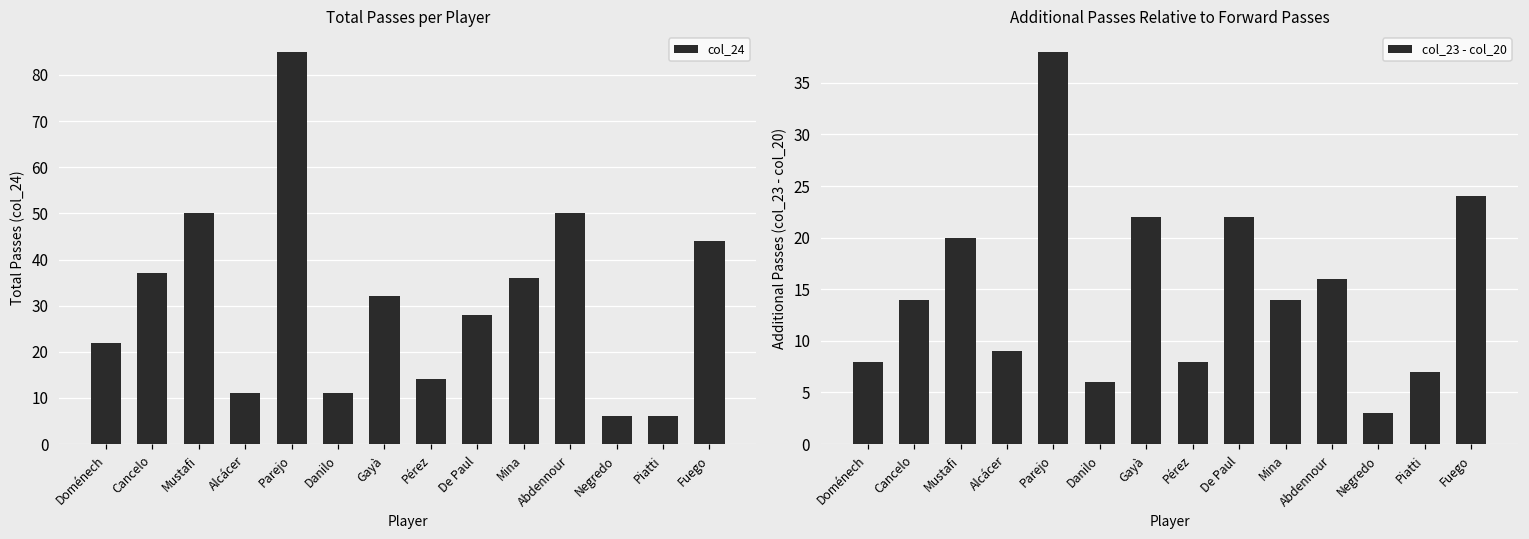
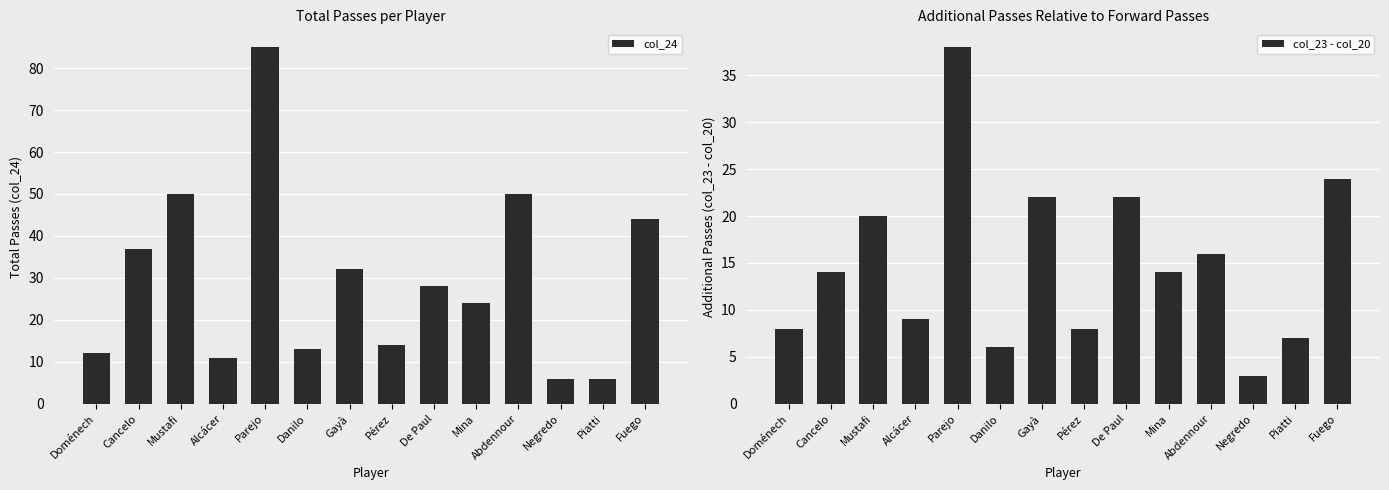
  {
    "Total Passes per Player": {
-     "Doménech": 22,
+     "Doménech": 12,
      "Cancelo": 37,
      "Mustafi": 50,
      "Alcácer": 11,
      "Parejo": 85,
-     "Danilo": 11,
+     "Danilo": 13,
      "Gayà": 32,
      "Pérez": 14,
      "De Paul": 28,
-     "Mina": 36,
+     "Mina": 24,
      "Abdennour": 50,
      "Negredo": 6,
      "Piatti": 6,
      "Fuego": 44
    },
    "Additional Passes Relative to Forward Passes": {
      "Doménech": 8,
      "Cancelo": 14,
      "Mustafi": 20,
      "Alcácer": 9,
      "Parejo": 38,
      "Danilo": 6,
      "Gayà": 22,
      "Pérez": 8,
      "De Paul": 22,
      "Mina": 14,
      "Abdennour": 16,
      "Negredo": 3,
      "Piatti": 7,
      "Fuego": 24
    }
  }
